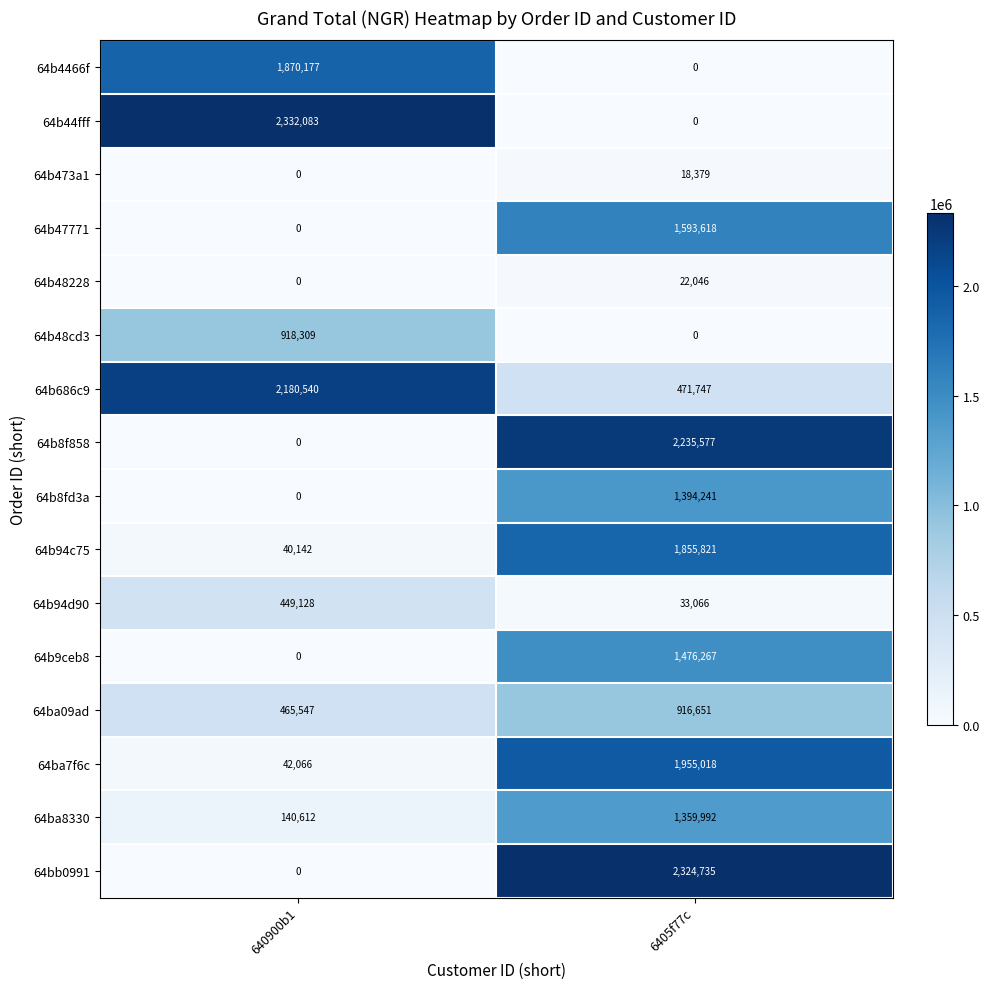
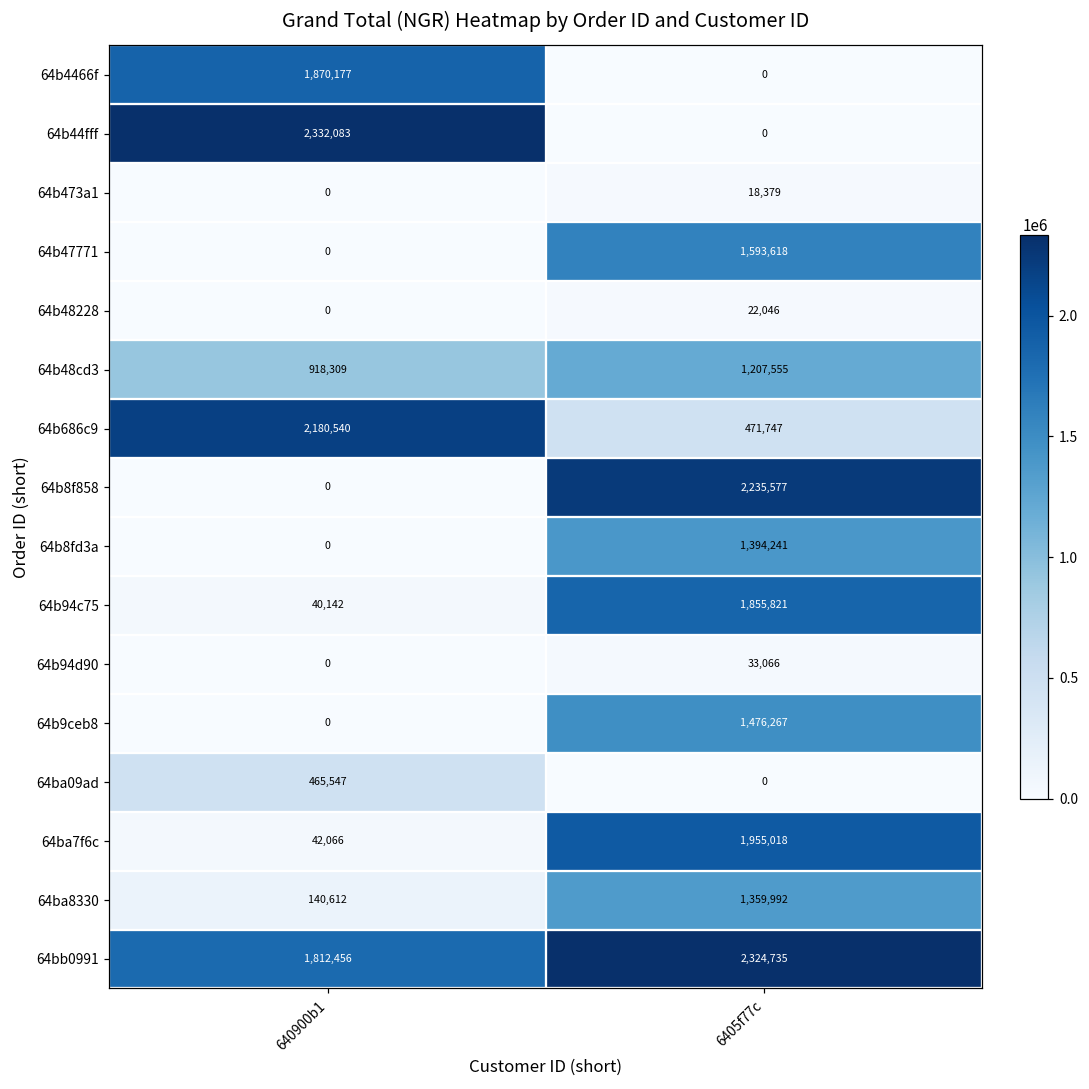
  {
    "64b4466f": {
      "640900b1": "1,870,177",
      "6405f77c": "0"
    },
    "64b44fff": {
      "640900b1": "2,332,083",
      "6405f77c": "0"
    },
    "64b473a1": {
      "640900b1": "0",
      "6405f77c": "18,379"
    },
    "64b47771": {
      "640900b1": "0",
      "6405f77c": "1,593,618"
    },
    "64b48228": {
      "640900b1": "0",
      "6405f77c": "22,046"
    },
    "64b48cd3": {
      "640900b1": "918,309",
-     "6405f77c": "0"
+     "6405f77c": "1,207,555"
    },
    "64b686c9": {
      "640900b1": "2,180,540",
      "6405f77c": "471,747"
    },
    "64b8f858": {
      "640900b1": "0",
      "6405f77c": "2,235,577"
    },
    "64b8fd3a": {
      "640900b1": "0",
      "6405f77c": "1,394,241"
    },
    "64b94c75": {
      "640900b1": "40,142",
      "6405f77c": "1,855,821"
    },
    "64b94d90": {
-     "640900b1": "449,128",
+     "640900b1": "0",
      "6405f77c": "33,066"
    },
    "64b9ceb8": {
      "640900b1": "0",
      "6405f77c": "1,476,267"
    },
    "64ba09ad": {
      "640900b1": "465,547",
-     "6405f77c": "916,651"
+     "6405f77c": "0"
    },
    "64ba7f6c": {
      "640900b1": "42,066",
      "6405f77c": "1,955,018"
    },
    "64ba8330": {
      "640900b1": "140,612",
      "6405f77c": "1,359,992"
    },
    "64bb0991": {
-     "640900b1": "0",
+     "640900b1": "1,812,456",
      "6405f77c": "2,324,735"
    }
  }
